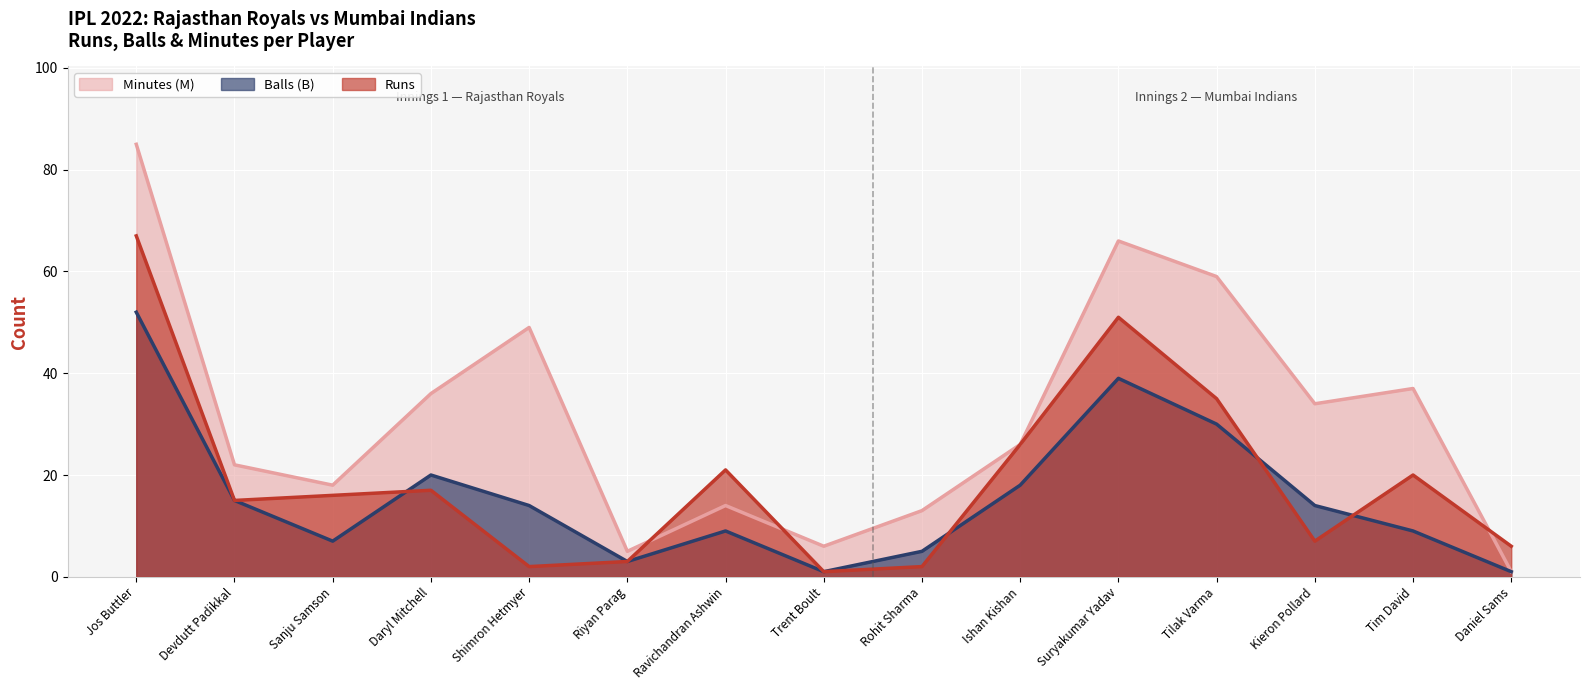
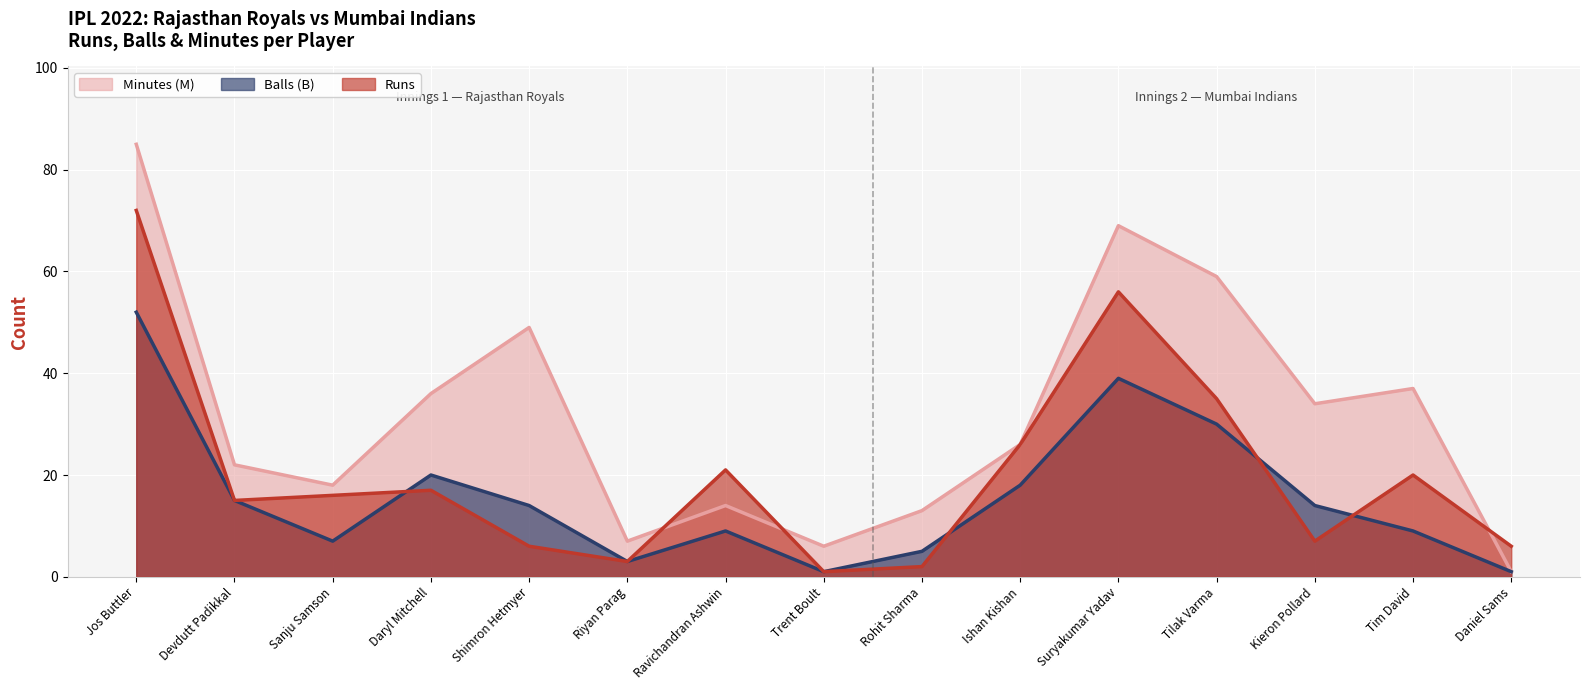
  {
    "Minutes (M)": {
      "Jos Buttler": 85,
      "Devdutt Padikkal": 22,
      "Sanju Samson": 18,
      "Daryl Mitchell": 36,
      "Shimron Hetmyer": 49,
-     "Riyan Parag": 5,
+     "Riyan Parag": 7,
      "Ravichandran Ashwin": 14,
      "Trent Boult": 6,
      "Rohit Sharma": 13,
-     "Suryakumar Yadav": 66,
+     "Suryakumar Yadav": 69,
      "Tilak Varma": 59,
      "Kieron Pollard": 34,
      "Tim David": 37
    },
    "Balls (B)": {
      "Jos Buttler": 52,
      "Sanju Samson": 7,
      "Daryl Mitchell": 20,
      "Shimron Hetmyer": 14,
      "Ravichandran Ashwin": 9,
      "Rohit Sharma": 5,
      "Ishan Kishan": 18,
      "Suryakumar Yadav": 39,
      "Tilak Varma": 30,
      "Kieron Pollard": 14,
      "Tim David": 9
    },
    "Runs": {
-     "Jos Buttler": 67,
+     "Jos Buttler": 72,
      "Sanju Samson": 16,
      "Daryl Mitchell": 17,
-     "Shimron Hetmyer": 2,
+     "Shimron Hetmyer": 6,
      "Ravichandran Ashwin": 21,
      "Rohit Sharma": 2,
-     "Suryakumar Yadav": 51,
+     "Suryakumar Yadav": 56,
      "Tilak Varma": 35,
      "Kieron Pollard": 7,
      "Tim David": 20,
      "Daniel Sams": 6
    }
  }
